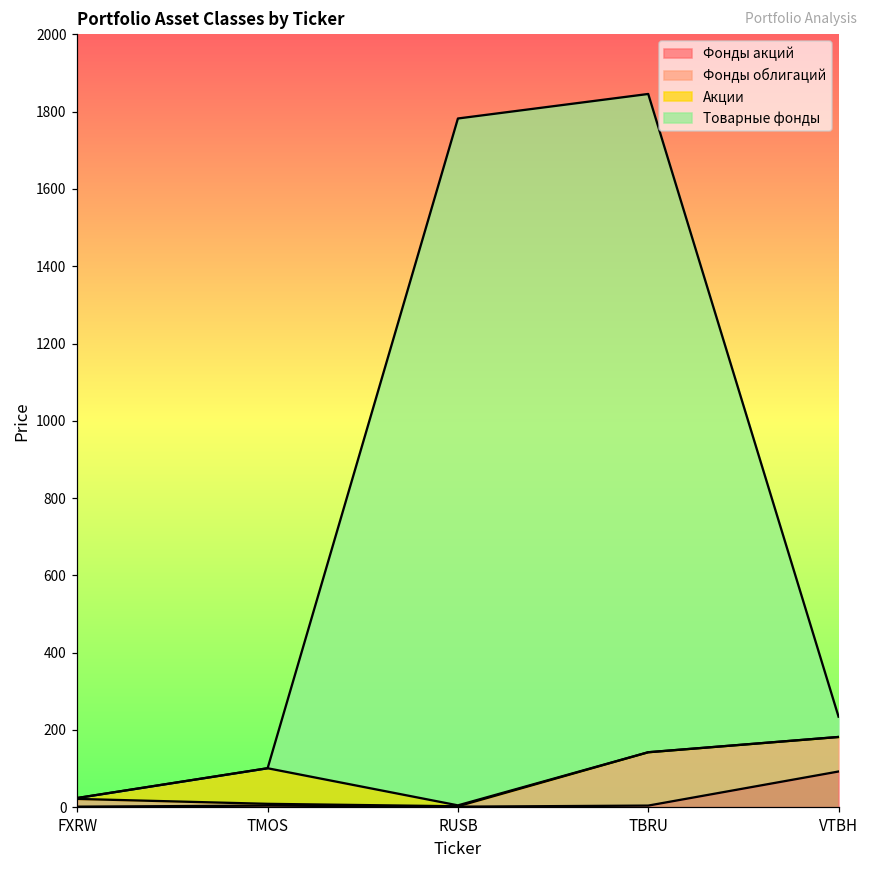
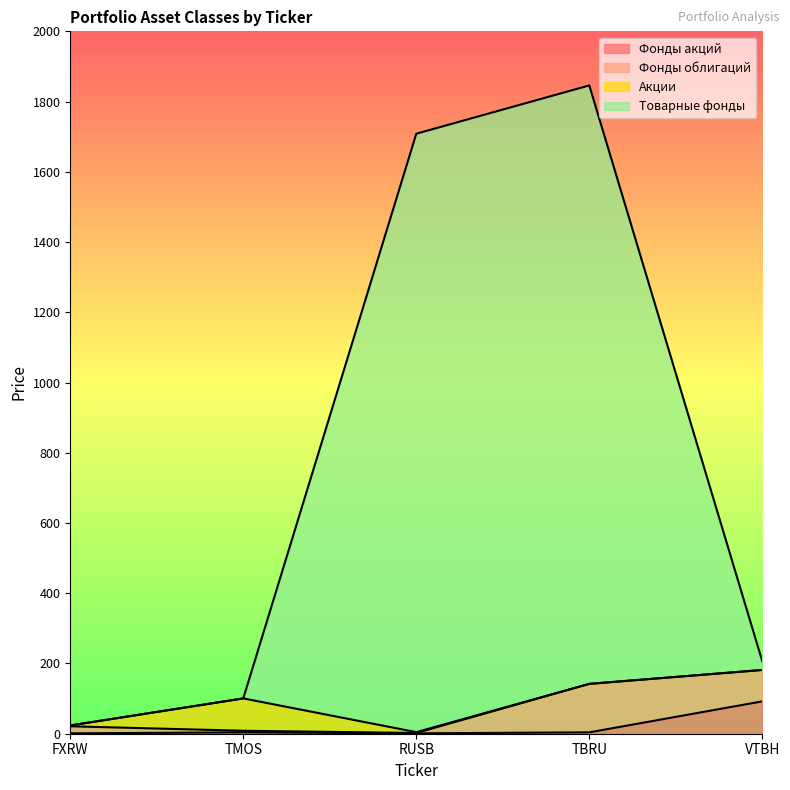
  {
    "Товарные фонды": {
-     "RUSB": 1780,
+     "RUSB": 1700,
      "TBRU": 1700,
-     "VTBH": 50
+     "VTBH": 20
    }
  }
